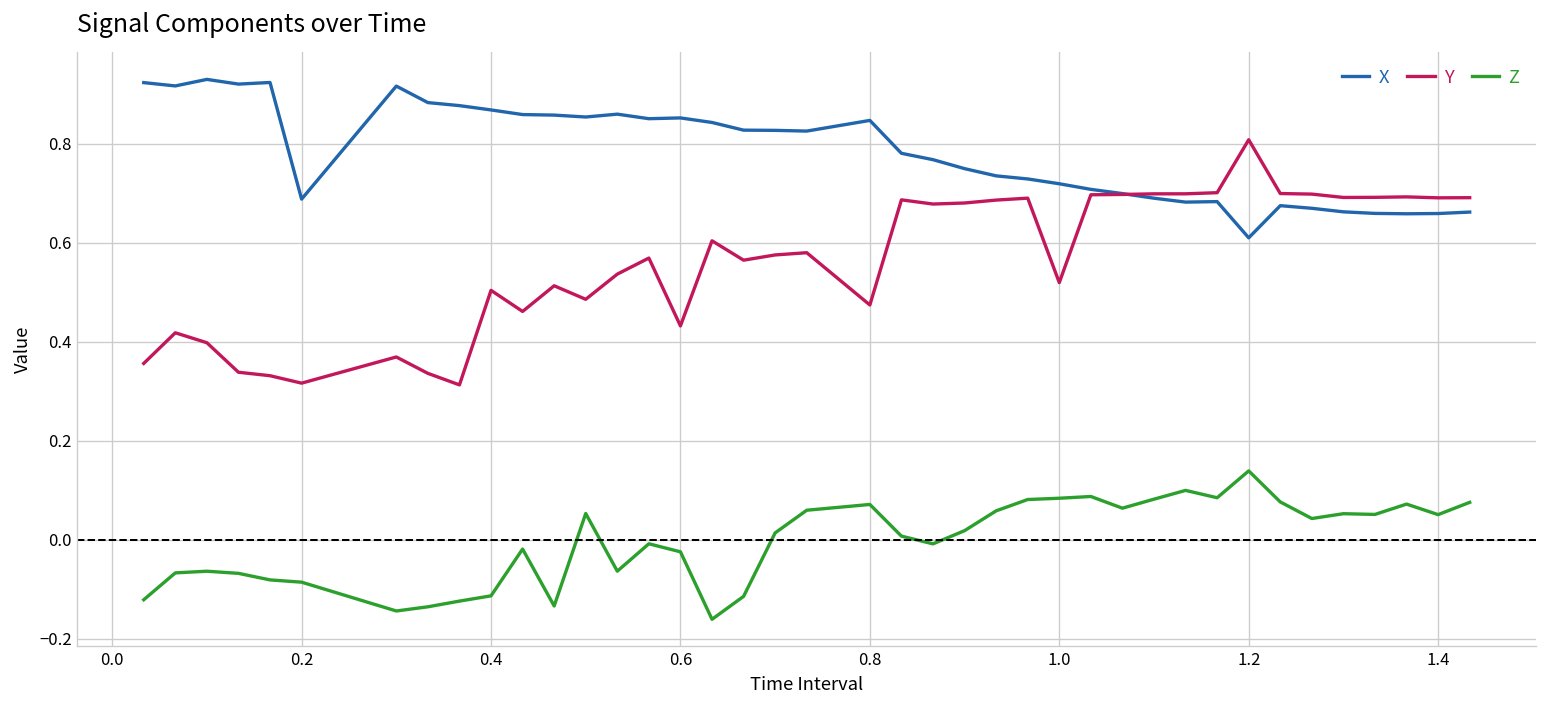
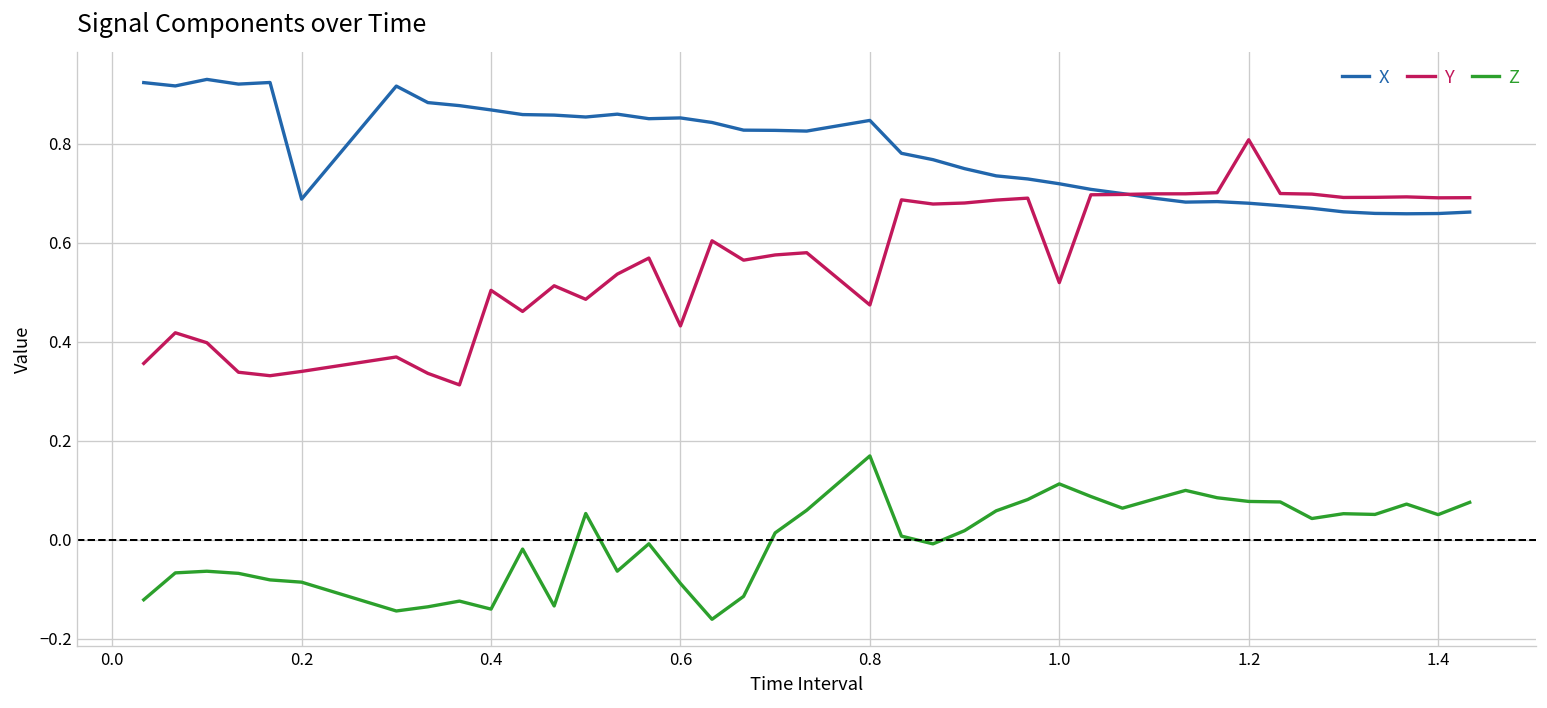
  {
    "X": {
      "0.2": 0.69,
      "0.4": 0.87,
      "0.6": 0.85,
      "0.8": 0.85,
      "1.0": 0.72,
-     "1.2": 0.61,
+     "1.2": 0.68,
      "1.4": 0.66
    },
    "Y": {
-     "0.2": 0.32,
+     "0.2": 0.34,
      "0.4": 0.50,
      "0.6": 0.43,
      "0.8": 0.47,
      "1.0": 0.52,
      "1.2": 0.81,
      "1.4": 0.69
    },
    "Z": {
      "0.2": -0.09,
-     "0.4": -0.11,
-     "0.6": -0.02,
-     "0.8": 0.07,
-     "1.0": 0.08,
-     "1.2": 0.14,
+     "0.4": -0.14,
+     "0.6": -0.09,
+     "0.8": 0.17,
+     "1.0": 0.11,
+     "1.2": 0.08,
      "1.4": 0.05
    }
  }
